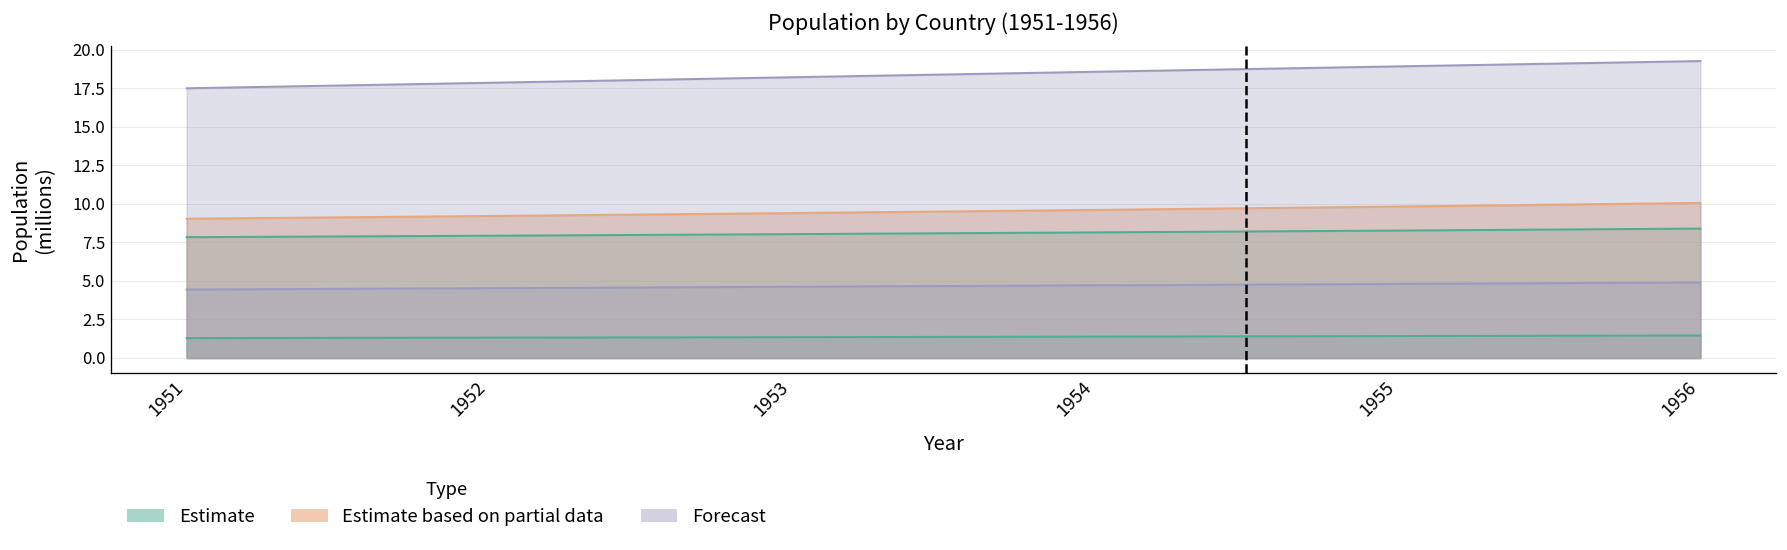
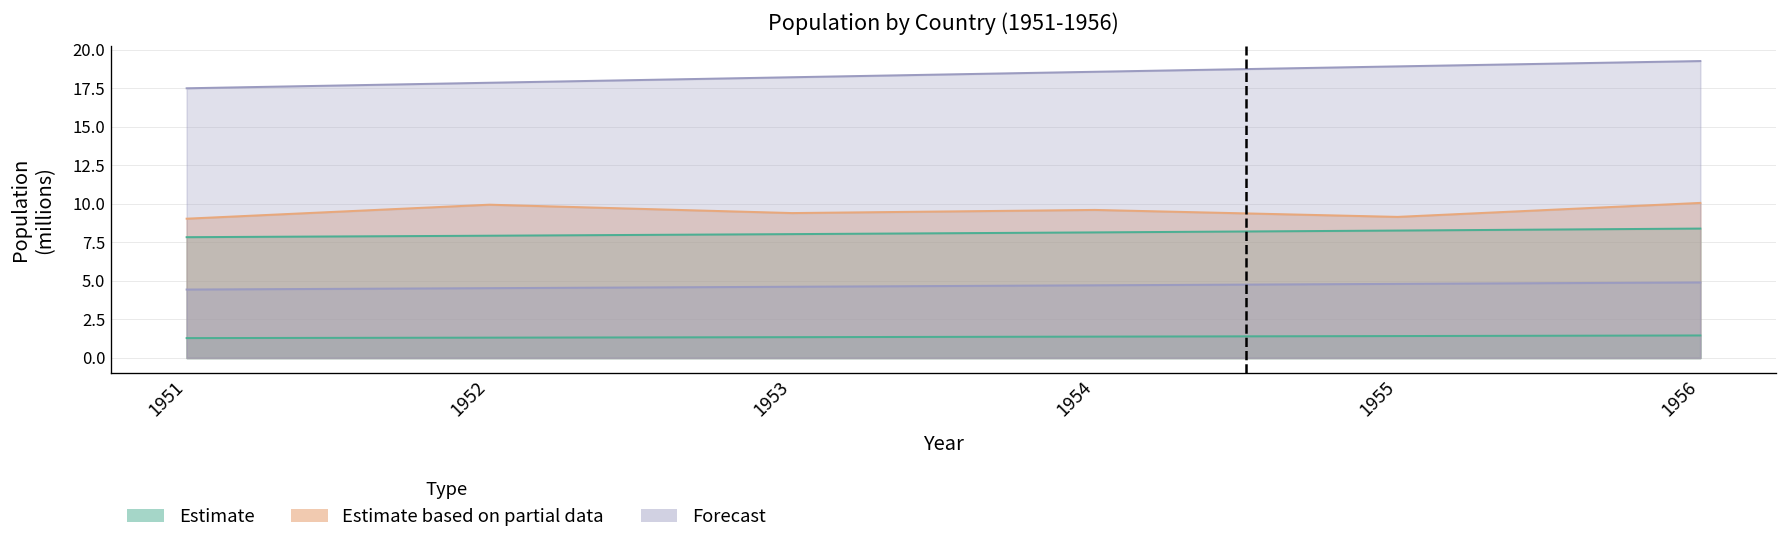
  {
    "Estimate based on partial data": {
      "1951": 9.0,
-     "1952": 9.2,
+     "1952": 9.9,
      "1953": 9.4,
      "1954": 9.6,
-     "1955": 9.8,
+     "1955": 9.2,
      "1956": 10.1
    }
  }
